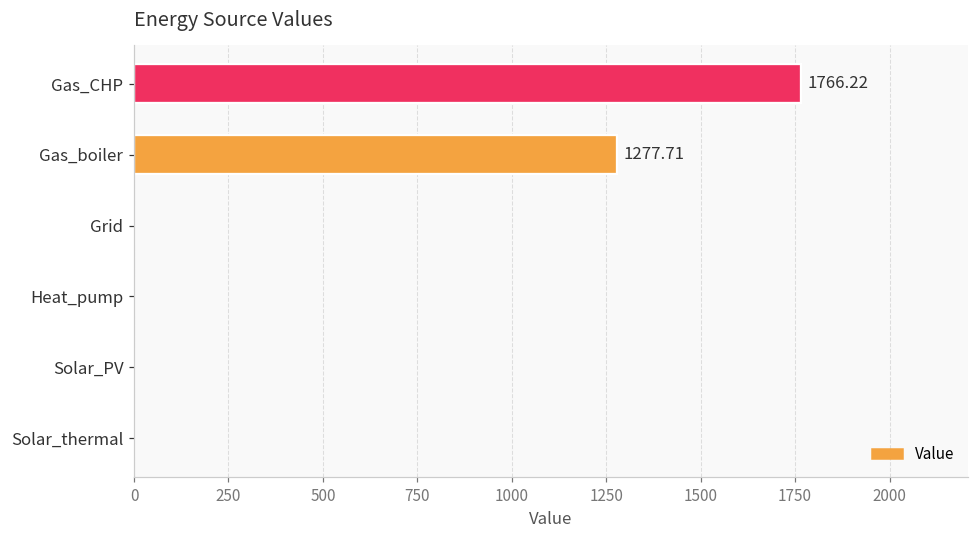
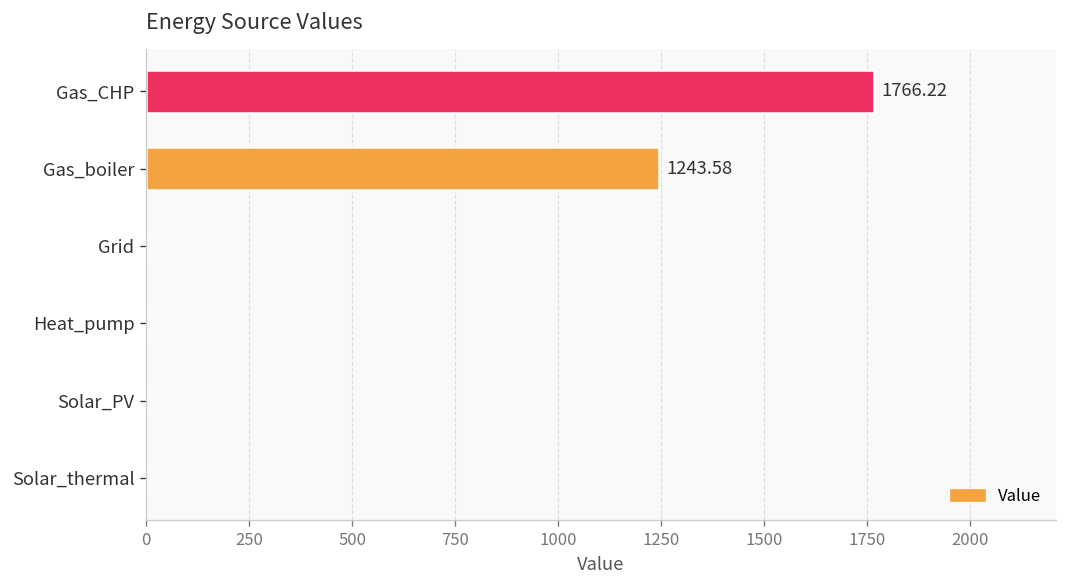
  {
    "Gas_CHP": 1766.22,
-   "Gas_boiler": 1277.71
+   "Gas_boiler": 1243.58
  }
